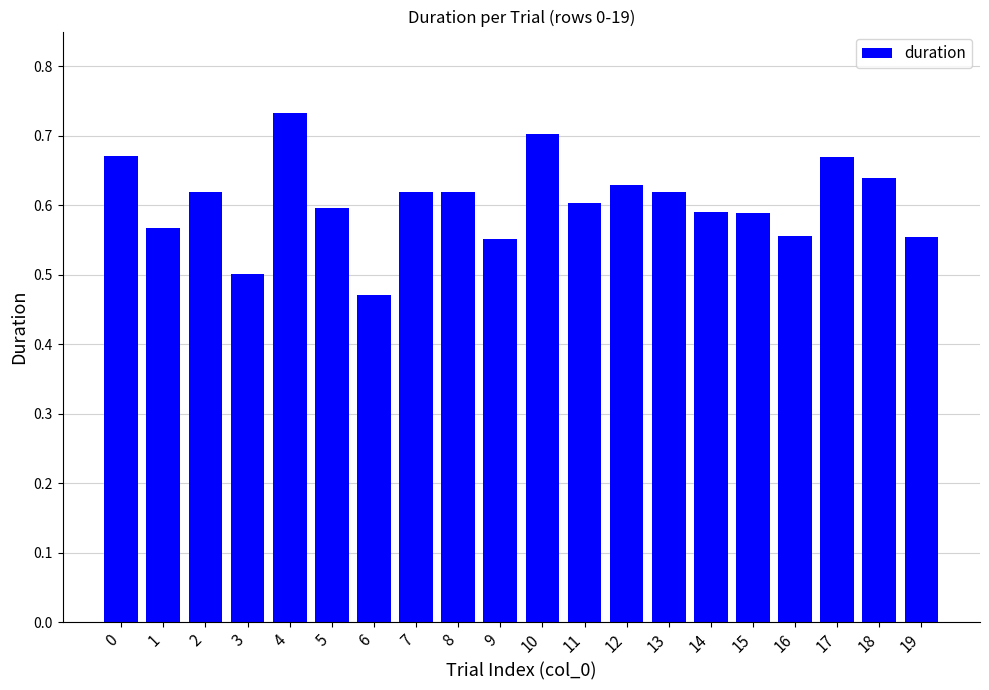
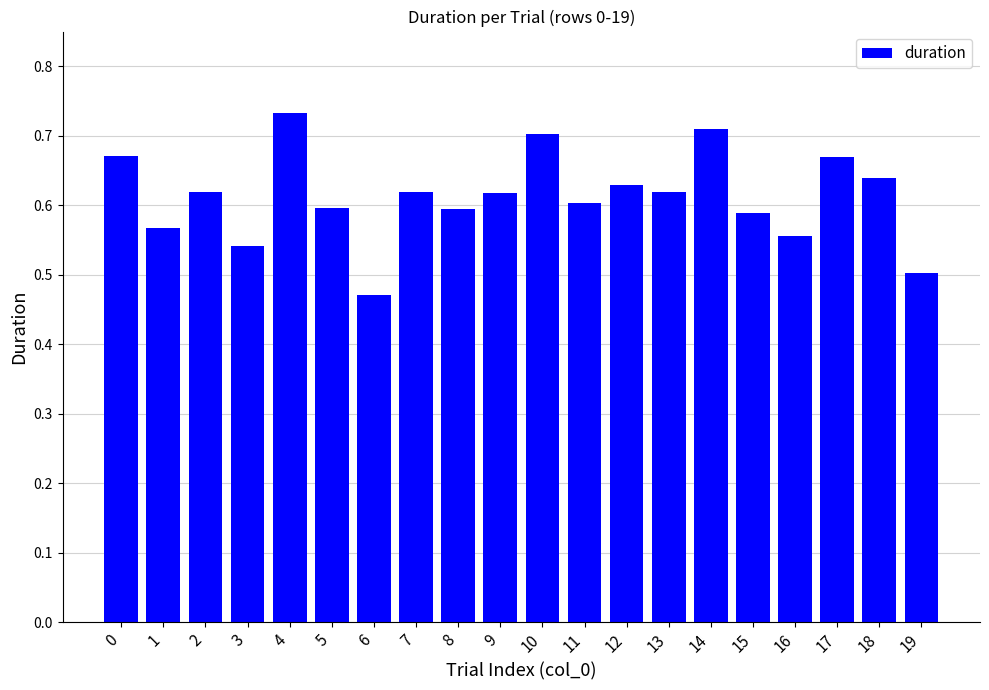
  {
    "0": 0.67,
    "1": 0.57,
    "2": 0.62,
-   "3": 0.50,
+   "3": 0.54,
    "4": 0.73,
    "5": 0.60,
    "6": 0.47,
    "7": 0.62,
-   "8": 0.62,
-   "9": 0.55,
+   "8": 0.59,
+   "9": 0.62,
    "10": 0.70,
    "11": 0.60,
    "12": 0.63,
    "13": 0.62,
-   "14": 0.59,
+   "14": 0.71,
    "15": 0.59,
    "16": 0.56,
    "17": 0.67,
    "18": 0.64,
-   "19": 0.55
+   "19": 0.50
  }
